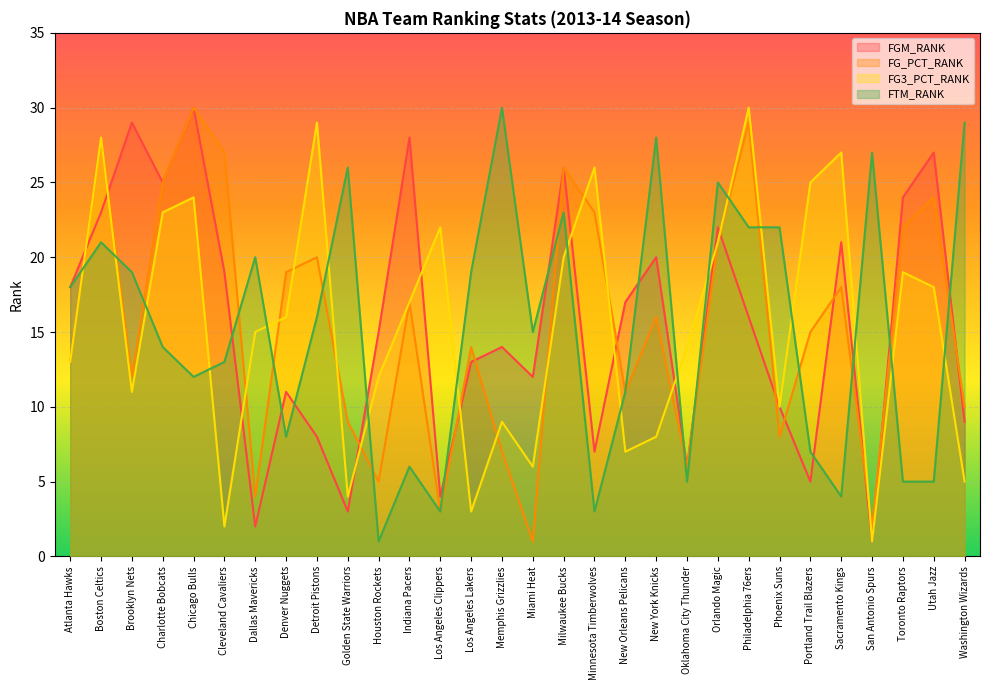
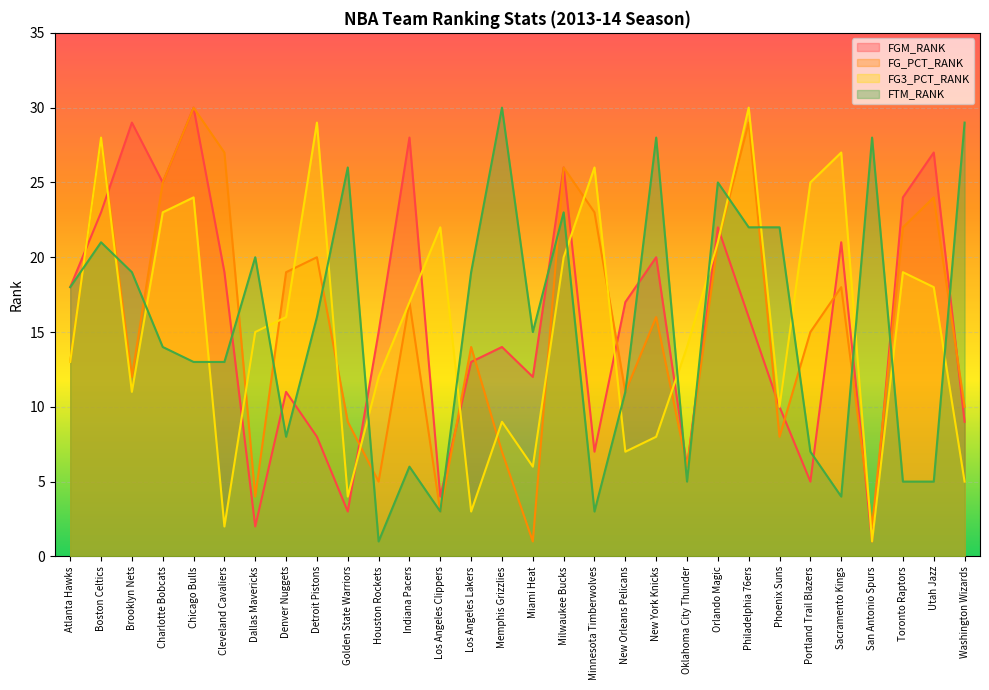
  {
    "FTM_RANK": {
      "Boston Celtics": 21,
      "Brooklyn Nets": 19,
      "Charlotte Bobcats": 14,
-     "Chicago Bulls": 12,
+     "Chicago Bulls": 13,
      "Cleveland Cavaliers": 13,
      "Dallas Mavericks": 20,
      "Denver Nuggets": 8,
      "Detroit Pistons": 16,
      "Golden State Warriors": 26,
      "Houston Rockets": 1,
      "Indiana Pacers": 6,
      "Los Angeles Lakers": 19,
      "Memphis Grizzlies": 30,
      "Miami Heat": 15,
      "Milwaukee Bucks": 23,
      "Minnesota Timberwolves": 3,
      "New York Knicks": 28,
      "Oklahoma City Thunder": 5,
      "Orlando Magic": 25,
      "Philadelphia 76ers": 22,
      "Phoenix Suns": 22,
      "Portland Trail Blazers": 7,
      "Sacramento Kings": 4,
-     "San Antonio Spurs": 27,
+     "San Antonio Spurs": 28,
      "Toronto Raptors": 5,
      "Utah Jazz": 5,
      "Washington Wizards": 29
    }
  }
